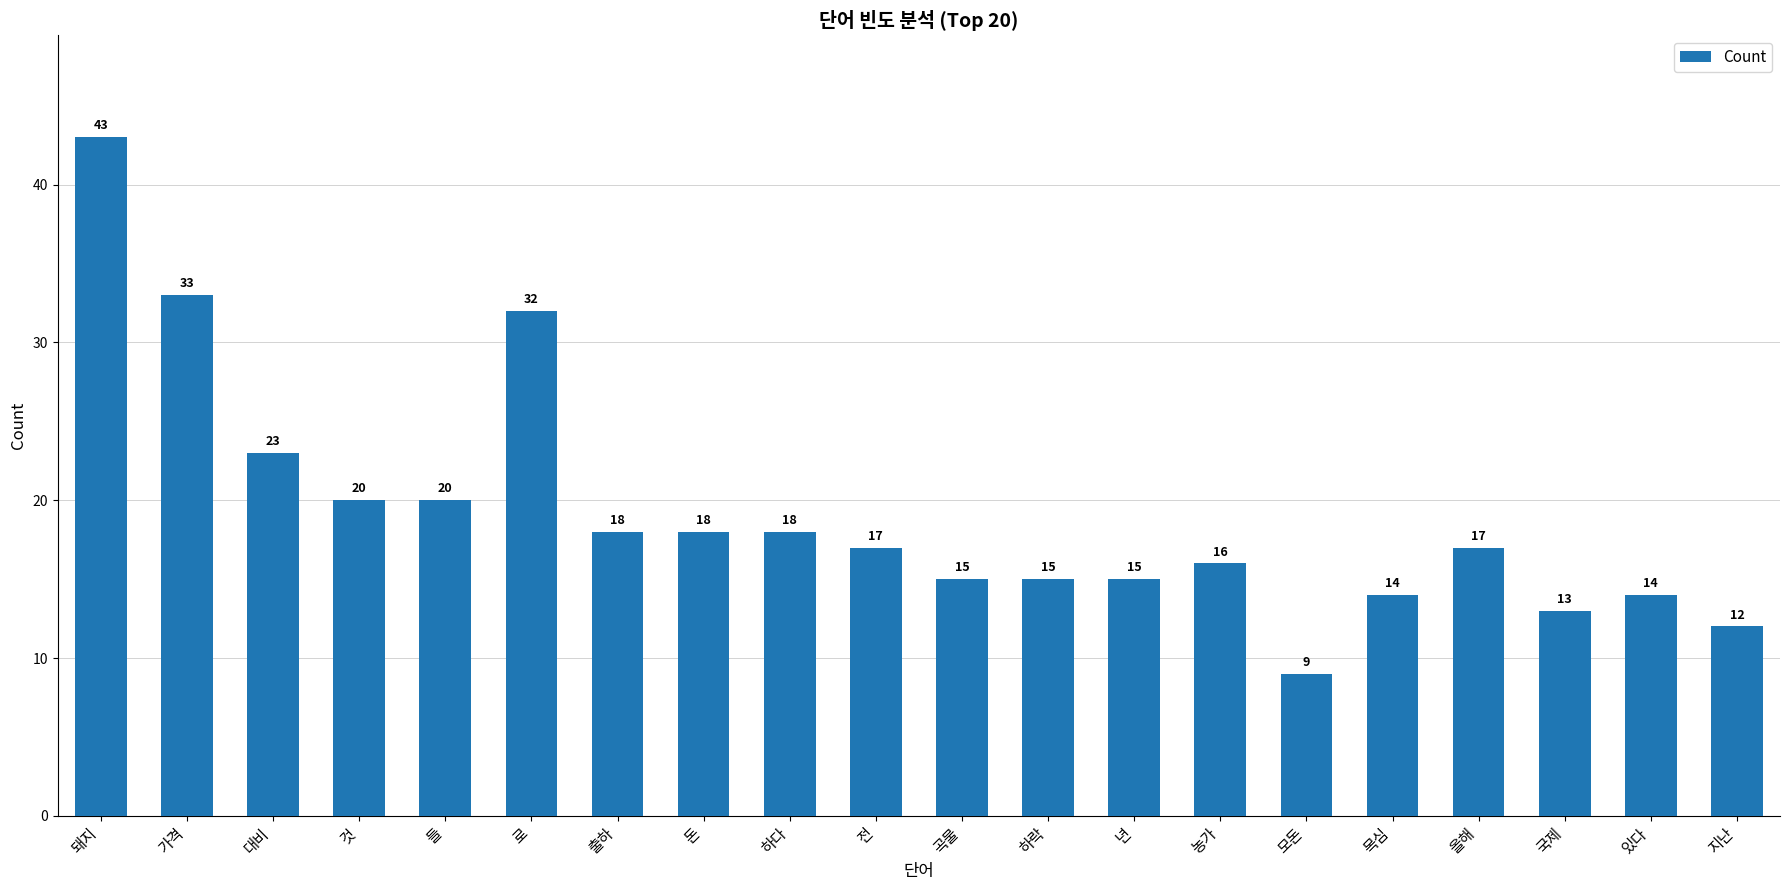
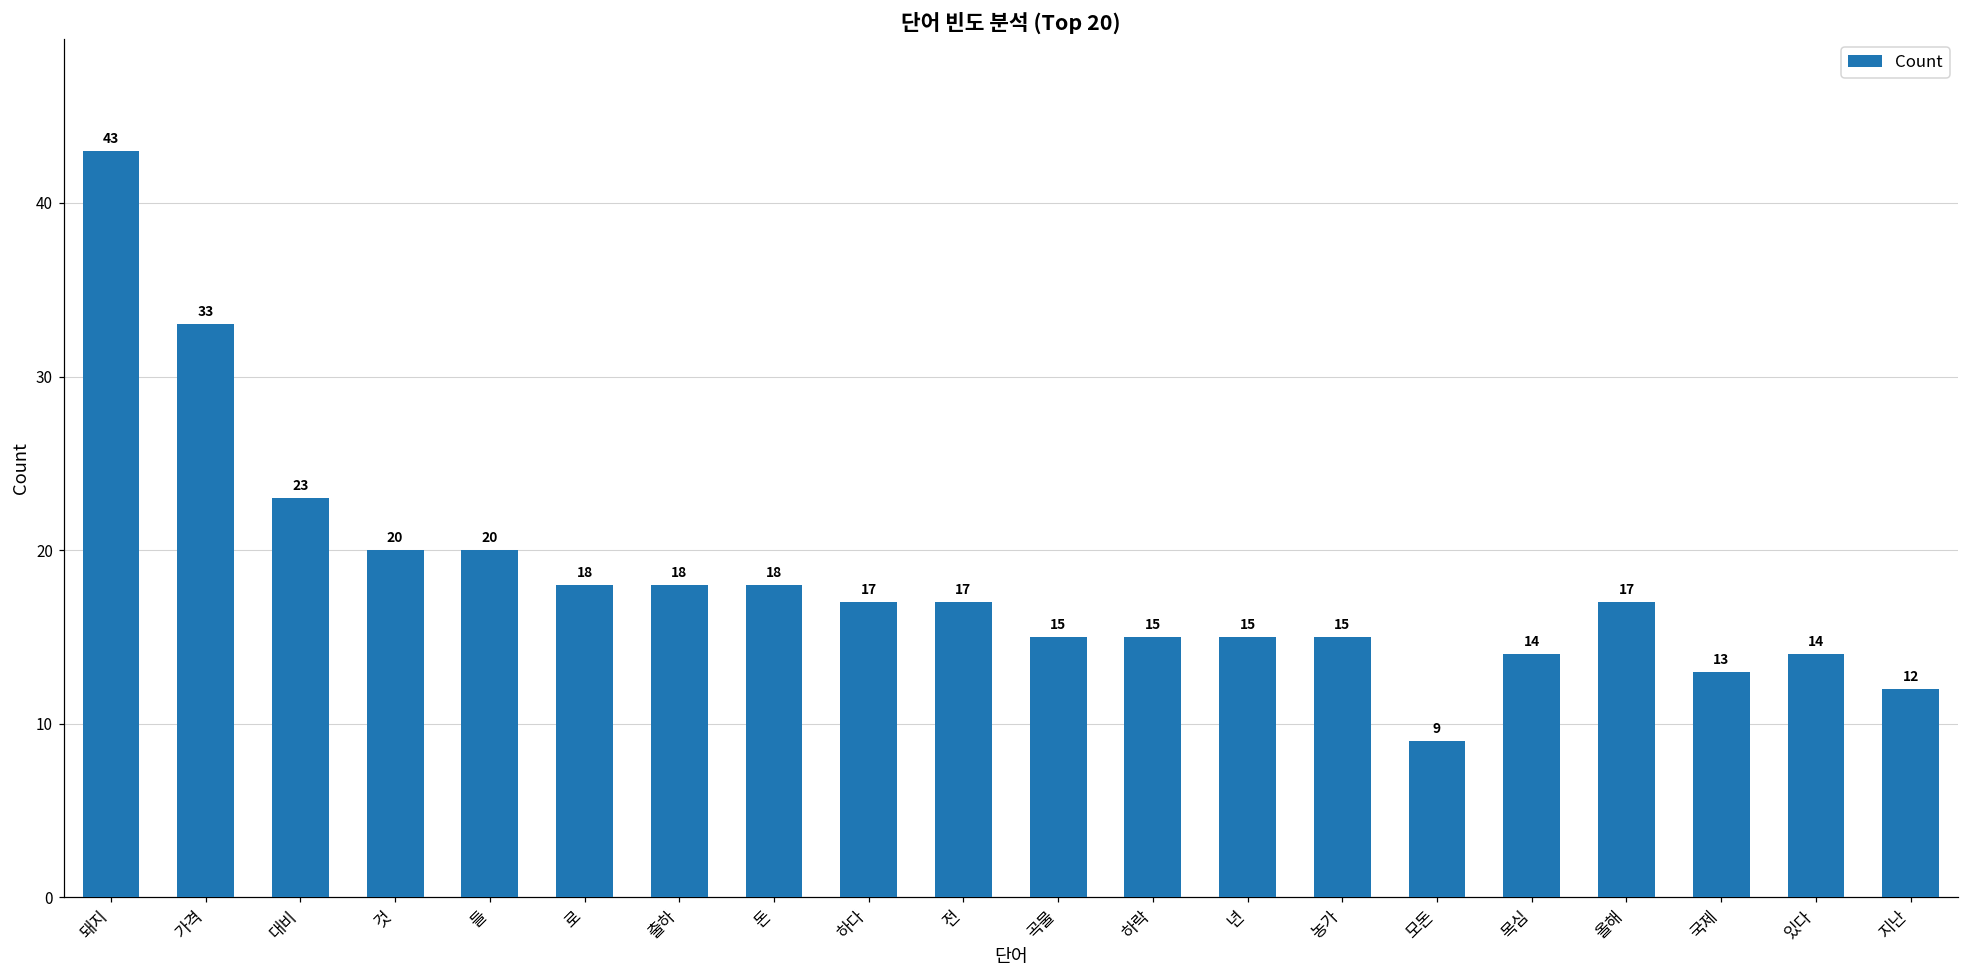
  {
    "돼지": 43,
    "가격": 33,
    "대비": 23,
    "것": 20,
    "들": 20,
-   "로": 32,
+   "로": 18,
    "출하": 18,
    "돈": 18,
-   "하다": 18,
+   "하다": 17,
    "전": 17,
    "곡물": 15,
    "하락": 15,
    "년": 15,
-   "농가": 16,
+   "농가": 15,
    "모돈": 9,
    "목심": 14,
    "올해": 17,
    "국제": 13,
    "있다": 14,
    "지난": 12
  }
